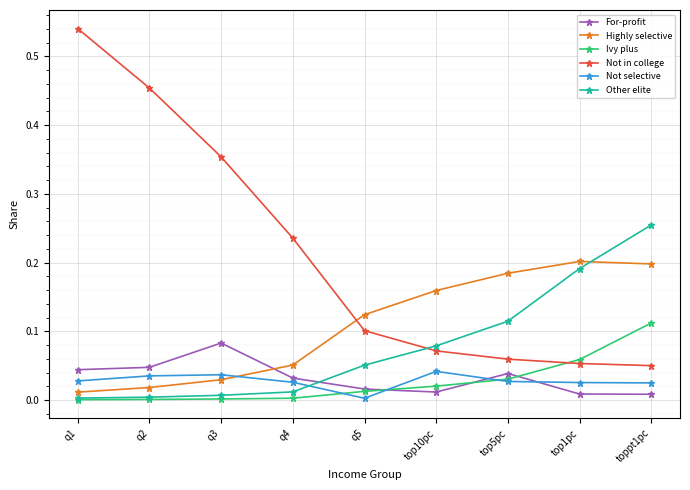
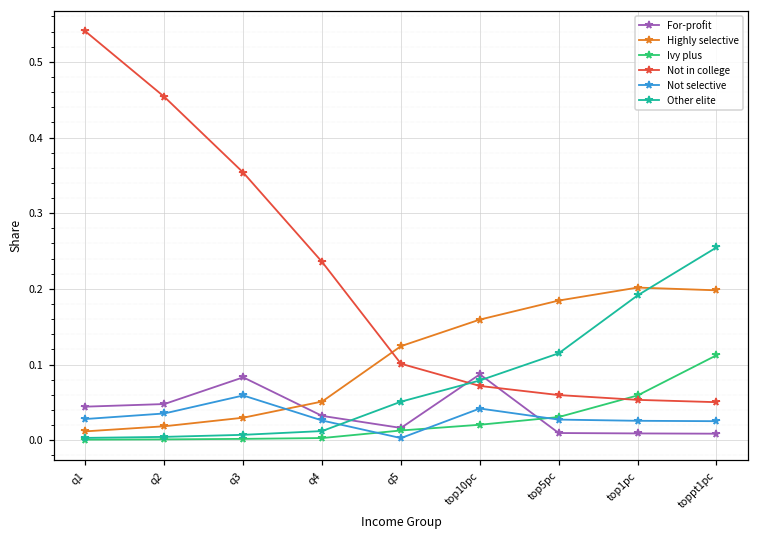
  {
    "For-profit": {
      "q1": 0.04,
      "q2": 0.05,
      "q3": 0.08,
      "q4": 0.03,
-     "top10pc": 0.01,
-     "top5pc": 0.04,
+     "top10pc": 0.09,
+     "top5pc": 0.01,
      "top1pc": 0.01,
      "toppt1pc": 0.01
    },
    "Not selective": {
      "q1": 0.03,
      "q2": 0.04,
-     "q3": 0.04,
+     "q3": 0.06,
      "q4": 0.03,
      "q5": 0.00,
      "top10pc": 0.04,
      "top1pc": 0.03,
      "toppt1pc": 0.03
    }
  }
